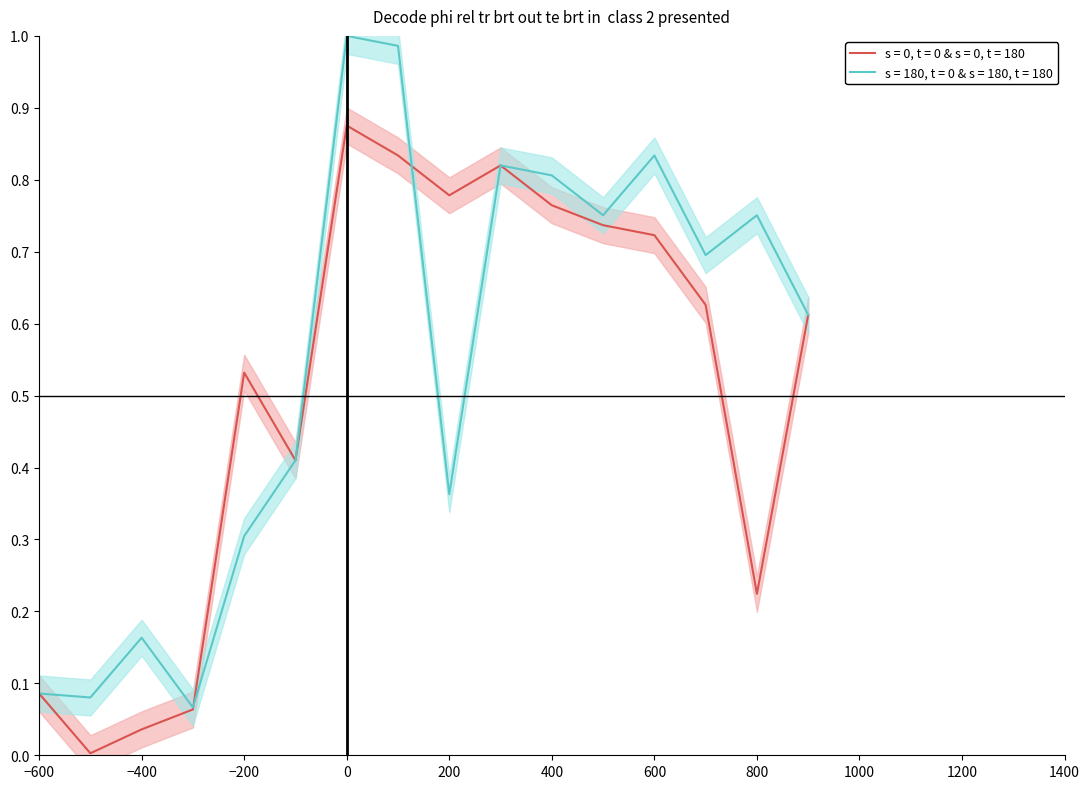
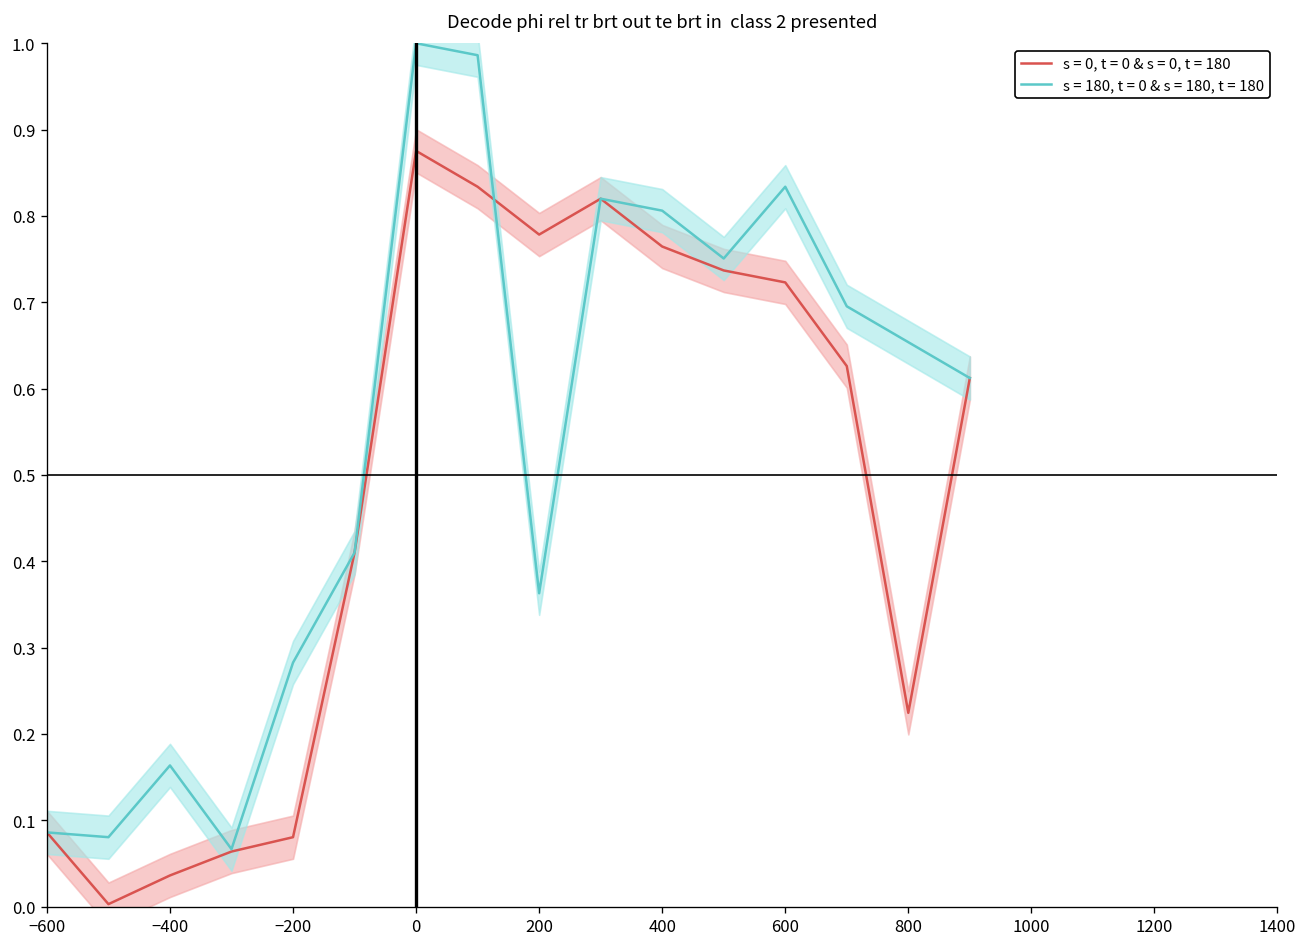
  {
    "s = 0, t = 0 & s = 0, t = 180": {
      "−400": 0.04,
-     "−200": 0.53,
+     "−200": 0.08,
      "0": 0.88,
      "200": 0.78,
      "400": 0.76,
      "600": 0.72,
      "800": 0.22
    },
    "s = 180, t = 0 & s = 180, t = 180": {
      "−400": 0.16,
-     "−200": 0.30,
+     "−200": 0.28,
      "0": 1.00,
      "200": 0.36,
      "400": 0.81,
      "600": 0.83,
-     "800": 0.75
+     "800": 0.65
    }
  }
